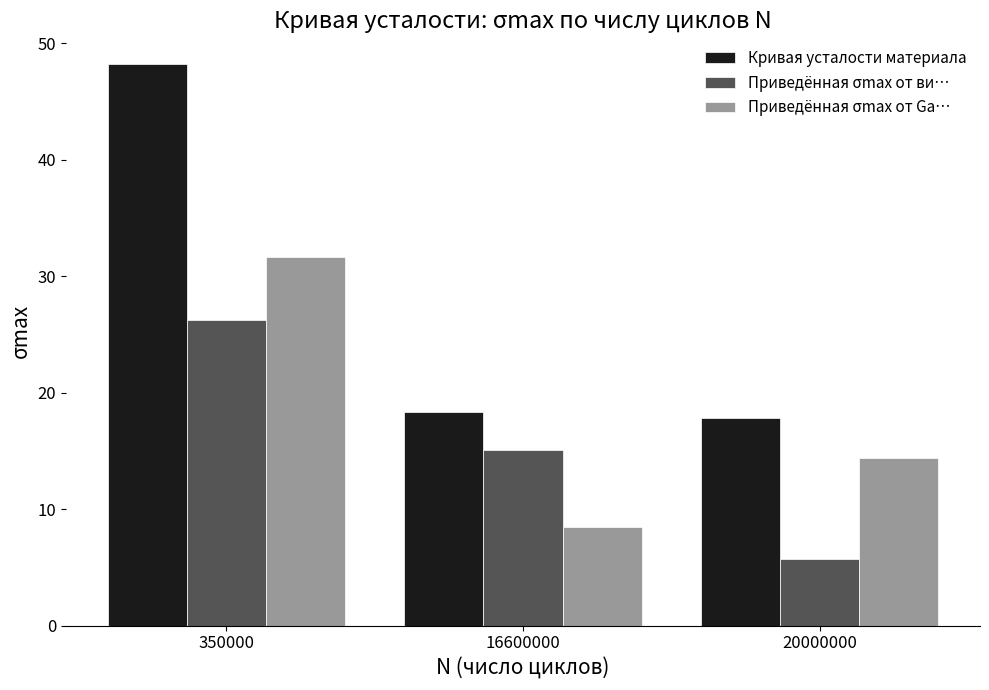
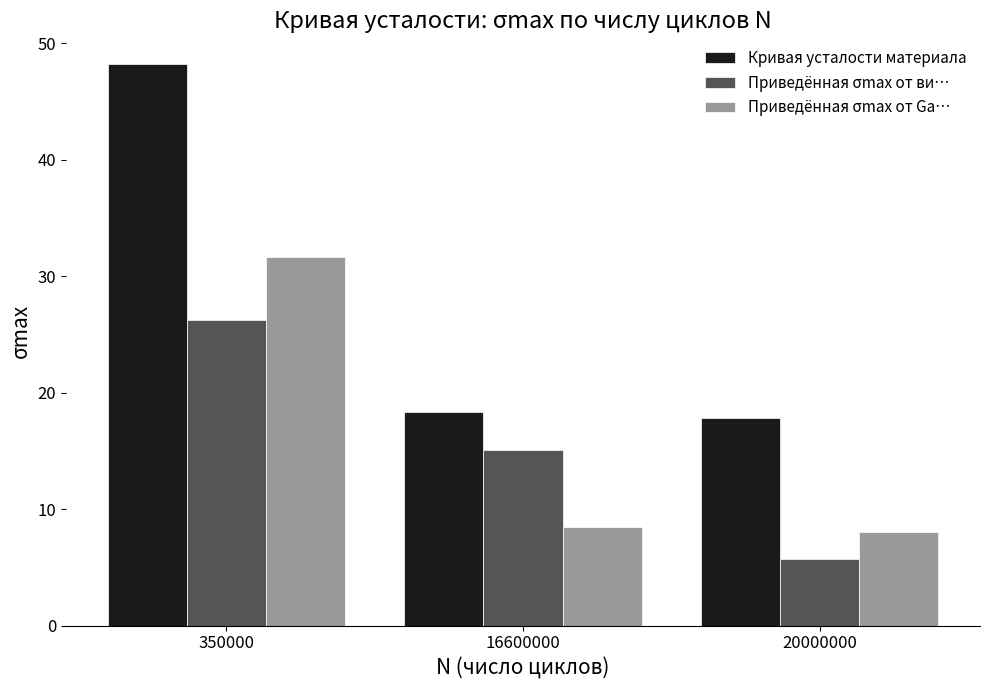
  {
    "Кривая усталости материала": {
      "350000": 48.2,
      "16600000": 18.4,
      "20000000": 17.8
    },
    "Приведённая σmax от ви…": {
      "350000": 26.2,
      "16600000": 15.1,
      "20000000": 5.7
    },
    "Приведённая σmax от Ga…": {
      "350000": 31.7,
      "16600000": 8.4,
-     "20000000": 14.4
+     "20000000": 8.1
    }
  }
